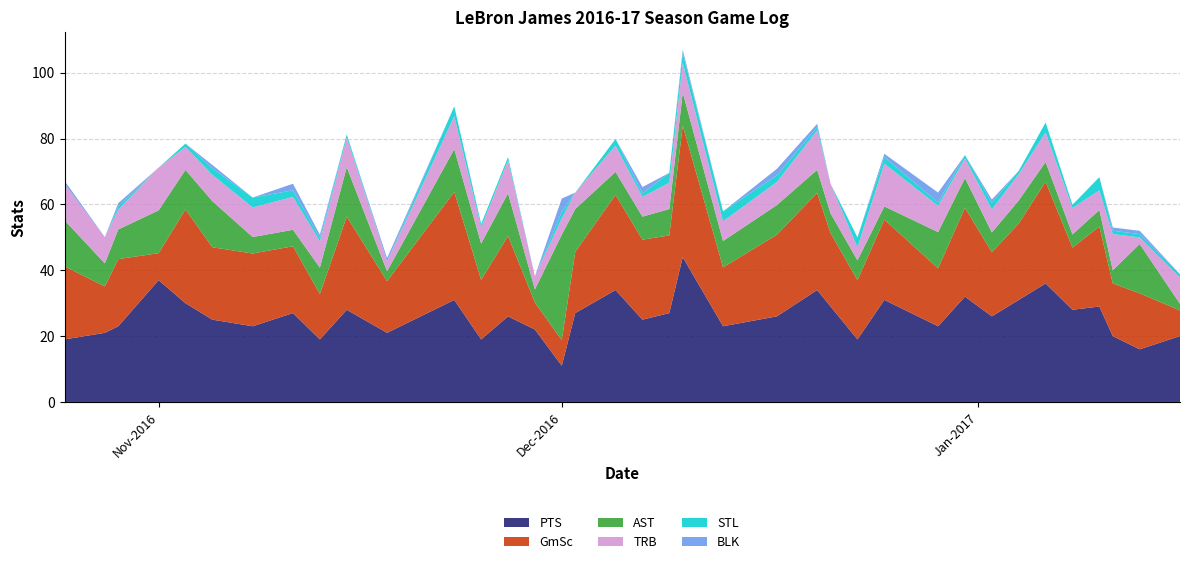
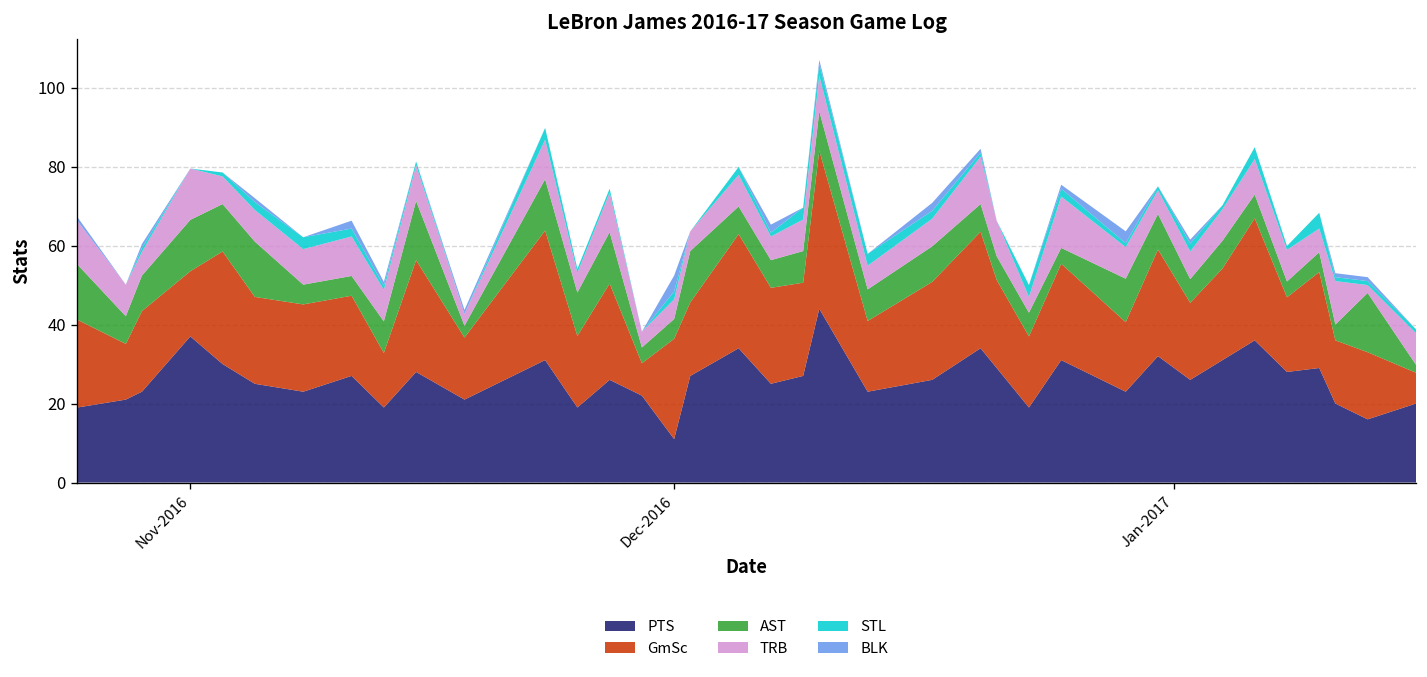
  {
    "PTS": {
      "Nov-2016": 37,
      "Dec-2016": 11
    },
    "GmSc": {
-     "Nov-2016": 8,
-     "Dec-2016": 8
+     "Nov-2016": 17,
+     "Dec-2016": 25
    },
    "AST": {
      "Nov-2016": 13,
-     "Dec-2016": 32
+     "Dec-2016": 5
    },
    "TRB": {
      "Dec-2016": 5
    },
    "STL": {
      "Dec-2016": 2
    },
    "BLK": {
      "Dec-2016": 4
    }
  }
